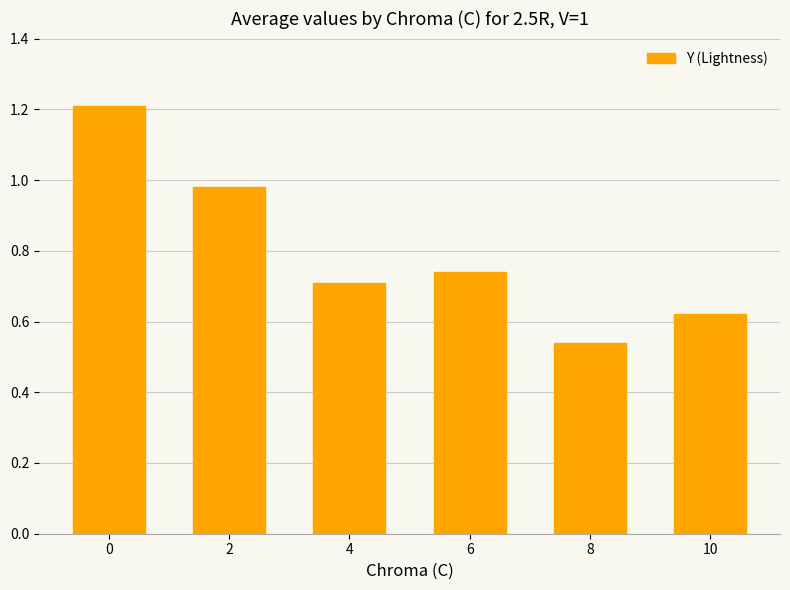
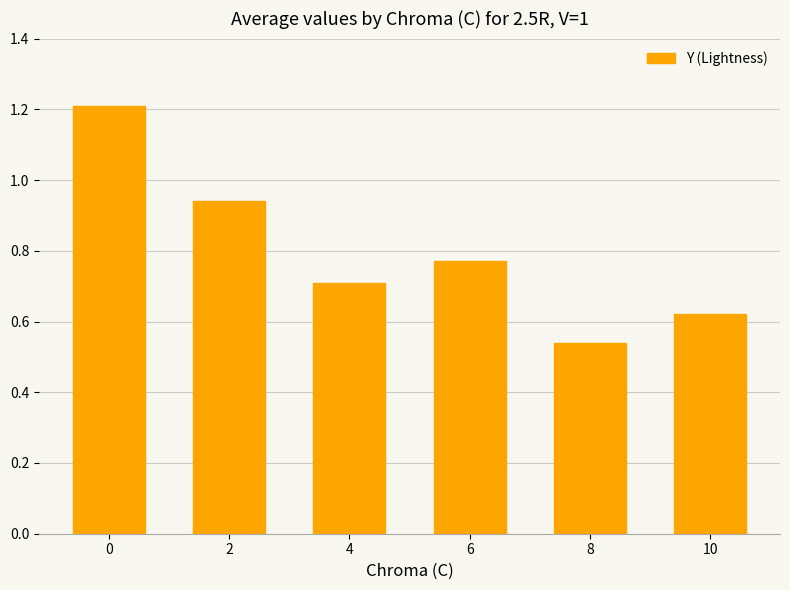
  {
    "0": 1.21,
-   "2": 0.98,
+   "2": 0.94,
    "4": 0.71,
-   "6": 0.74,
+   "6": 0.77,
    "8": 0.54,
    "10": 0.62
  }
